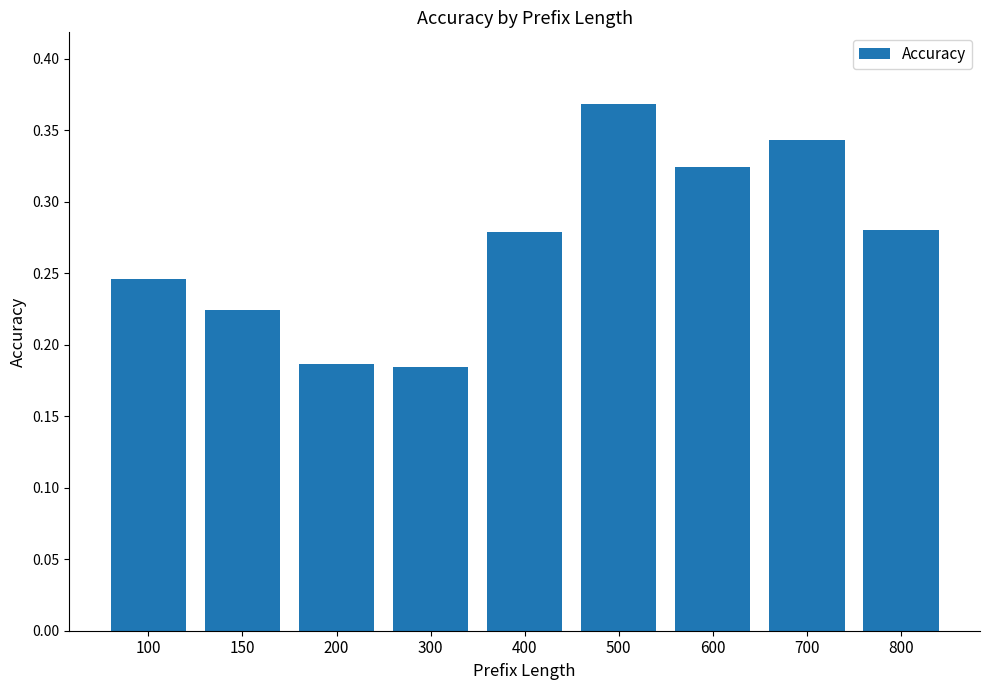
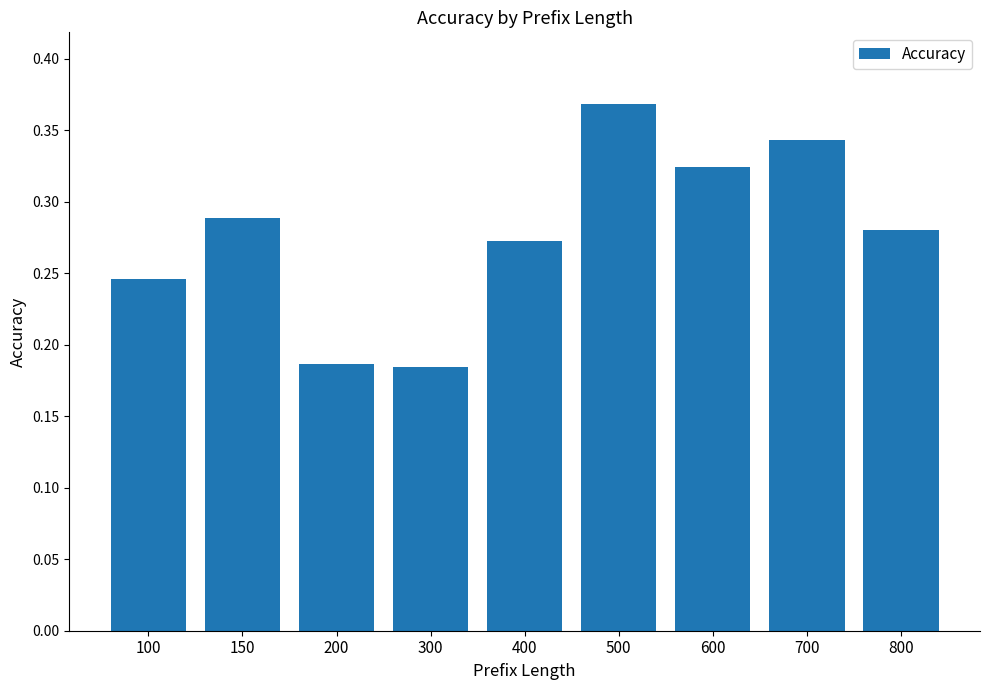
  {
    "100": 0.246,
-   "150": 0.224,
+   "150": 0.289,
    "200": 0.186,
    "300": 0.184,
-   "400": 0.279,
+   "400": 0.273,
    "500": 0.368,
    "600": 0.324,
    "700": 0.343,
    "800": 0.280
  }
